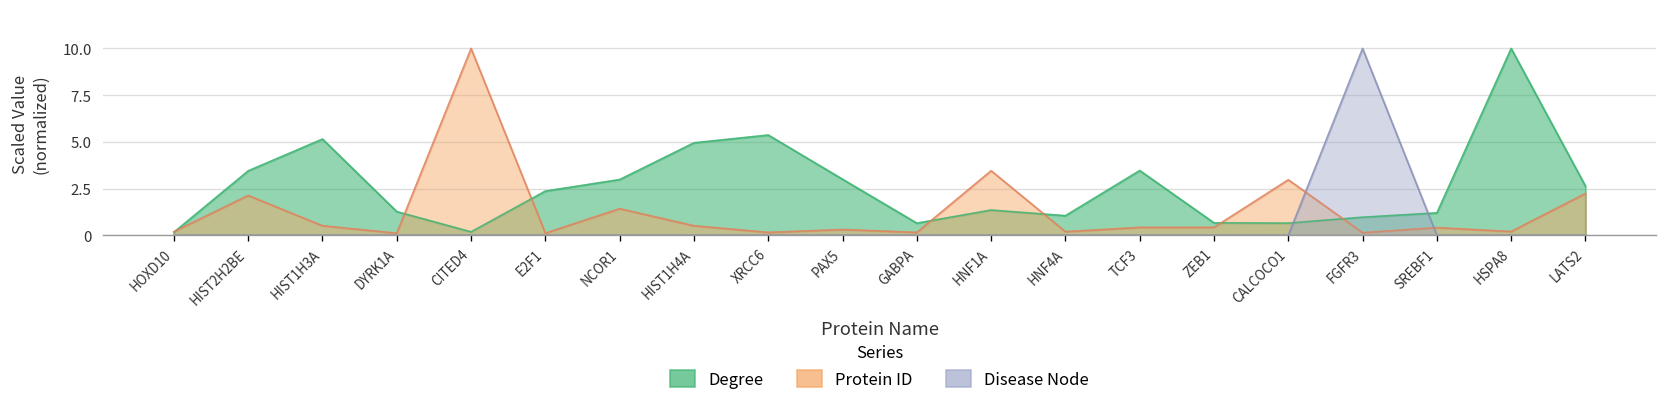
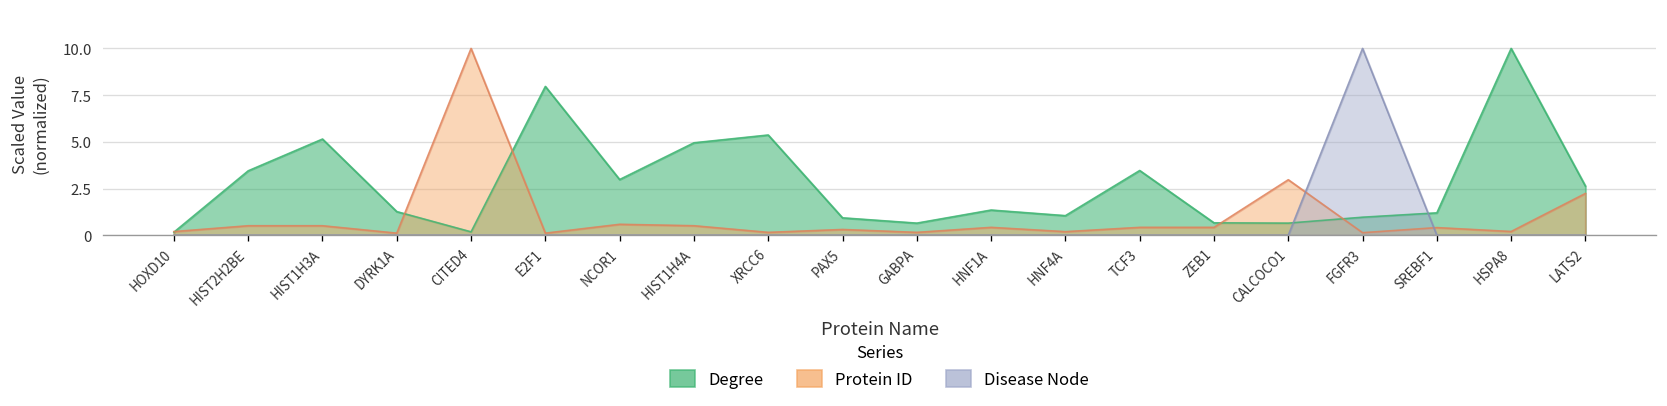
  {
    "Degree": {
      "HIST2H2BE": 3.4,
      "HIST1H3A": 5.2,
      "DYRK1A": 1.3,
      "CITED4": 0.2,
-     "E2F1": 2.4,
+     "E2F1": 8.0,
      "NCOR1": 3.0,
      "HIST1H4A": 5.0,
      "XRCC6": 5.4,
-     "PAX5": 3.0,
+     "PAX5": 0.9,
      "GABPA": 0.7,
      "HNF1A": 1.4,
      "HNF4A": 1.1,
      "TCF3": 3.5,
      "ZEB1": 0.7,
      "CALCOCO1": 0.7,
      "FGFR3": 1.0,
      "SREBF1": 1.2,
      "HSPA8": 10.0,
      "LATS2": 2.6
    },
    "Protein ID": {
-     "HIST2H2BE": 2.1,
+     "HIST2H2BE": 0.5,
      "HIST1H3A": 0.5,
      "CITED4": 10.0,
-     "NCOR1": 1.4,
+     "NCOR1": 0.6,
      "HIST1H4A": 0.5,
      "PAX5": 0.3,
-     "HNF1A": 3.5,
+     "HNF1A": 0.4,
      "HNF4A": 0.2,
      "TCF3": 0.4,
      "ZEB1": 0.4,
      "CALCOCO1": 3.0,
      "FGFR3": 0.1,
      "SREBF1": 0.4,
      "HSPA8": 0.2,
      "LATS2": 2.2
    },
    "Disease Node": {
      "HOXD10": 0.0,
      "HIST2H2BE": 0.0,
      "HIST1H3A": 0.0,
      "CITED4": 0.0,
      "NCOR1": 0.0,
      "HIST1H4A": 0.0,
      "PAX5": 0.0,
      "HNF1A": 0.0,
      "HNF4A": 0.0,
      "TCF3": 0.0,
      "ZEB1": 0.0,
      "CALCOCO1": 0.0,
      "FGFR3": 10.0,
      "SREBF1": 0.0,
      "HSPA8": 0.0,
      "LATS2": 0.0
    }
  }
